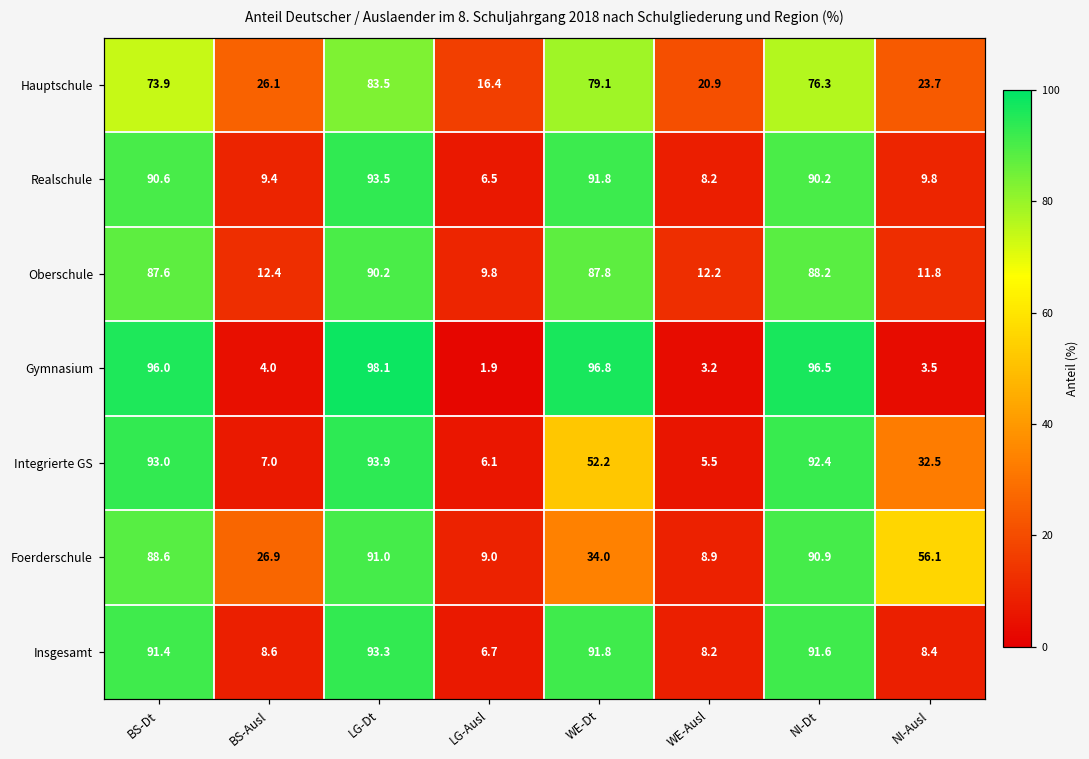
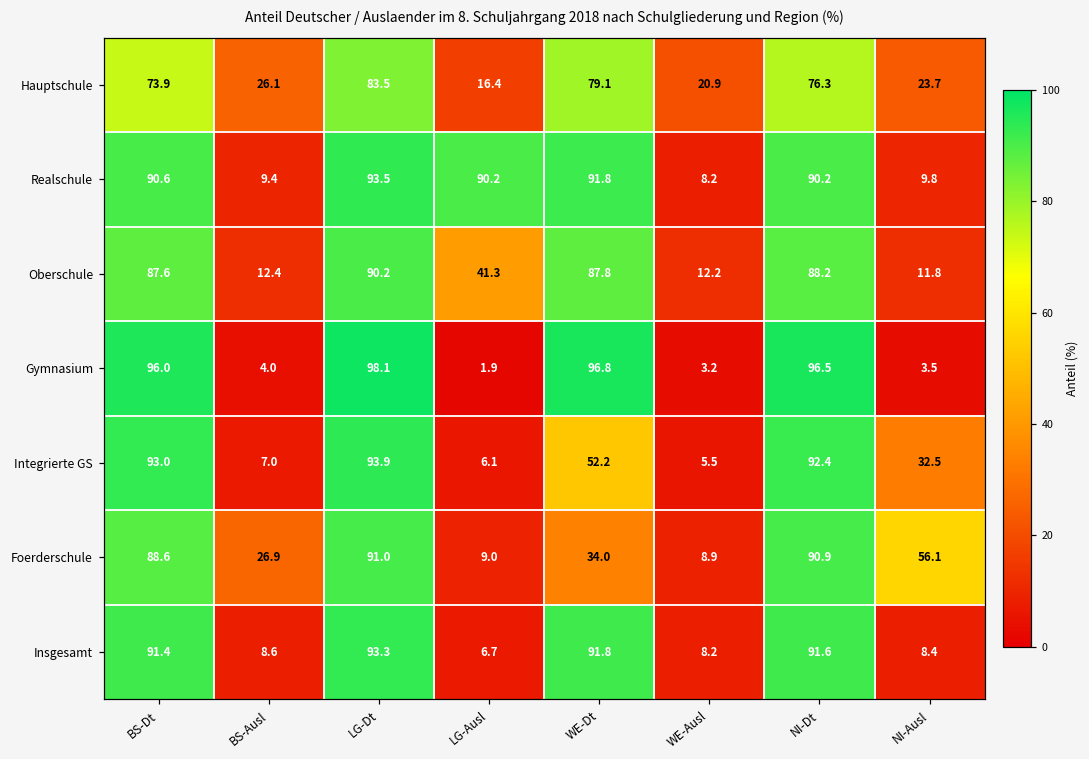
  {
    "Hauptschule": {
      "BS-Dt": 73.9,
      "BS-Ausl": 26.1,
      "LG-Dt": 83.5,
      "LG-Ausl": 16.4,
      "WE-Dt": 79.1,
      "WE-Ausl": 20.9,
      "NI-Dt": 76.3,
      "NI-Ausl": 23.7
    },
    "Realschule": {
      "BS-Dt": 90.6,
      "BS-Ausl": 9.4,
      "LG-Dt": 93.5,
-     "LG-Ausl": 6.5,
+     "LG-Ausl": 90.2,
      "WE-Dt": 91.8,
      "WE-Ausl": 8.2,
      "NI-Dt": 90.2,
      "NI-Ausl": 9.8
    },
    "Oberschule": {
      "BS-Dt": 87.6,
      "BS-Ausl": 12.4,
      "LG-Dt": 90.2,
-     "LG-Ausl": 9.8,
+     "LG-Ausl": 41.3,
      "WE-Dt": 87.8,
      "WE-Ausl": 12.2,
      "NI-Dt": 88.2,
      "NI-Ausl": 11.8
    },
    "Gymnasium": {
      "BS-Dt": 96.0,
      "BS-Ausl": 4.0,
      "LG-Dt": 98.1,
      "LG-Ausl": 1.9,
      "WE-Dt": 96.8,
      "WE-Ausl": 3.2,
      "NI-Dt": 96.5,
      "NI-Ausl": 3.5
    },
    "Integrierte GS": {
      "BS-Dt": 93.0,
      "BS-Ausl": 7.0,
      "LG-Dt": 93.9,
      "LG-Ausl": 6.1,
      "WE-Dt": 52.2,
      "WE-Ausl": 5.5,
      "NI-Dt": 92.4,
      "NI-Ausl": 32.5
    },
    "Foerderschule": {
      "BS-Dt": 88.6,
      "BS-Ausl": 26.9,
      "LG-Dt": 91.0,
      "LG-Ausl": 9.0,
      "WE-Dt": 34.0,
      "WE-Ausl": 8.9,
      "NI-Dt": 90.9,
      "NI-Ausl": 56.1
    },
    "Insgesamt": {
      "BS-Dt": 91.4,
      "BS-Ausl": 8.6,
      "LG-Dt": 93.3,
      "LG-Ausl": 6.7,
      "WE-Dt": 91.8,
      "WE-Ausl": 8.2,
      "NI-Dt": 91.6,
      "NI-Ausl": 8.4
    }
  }
